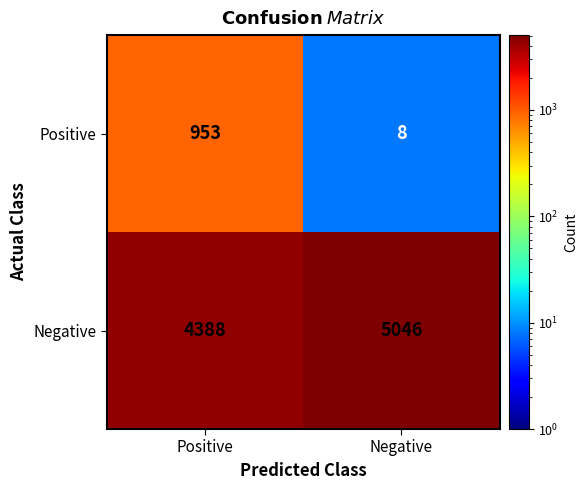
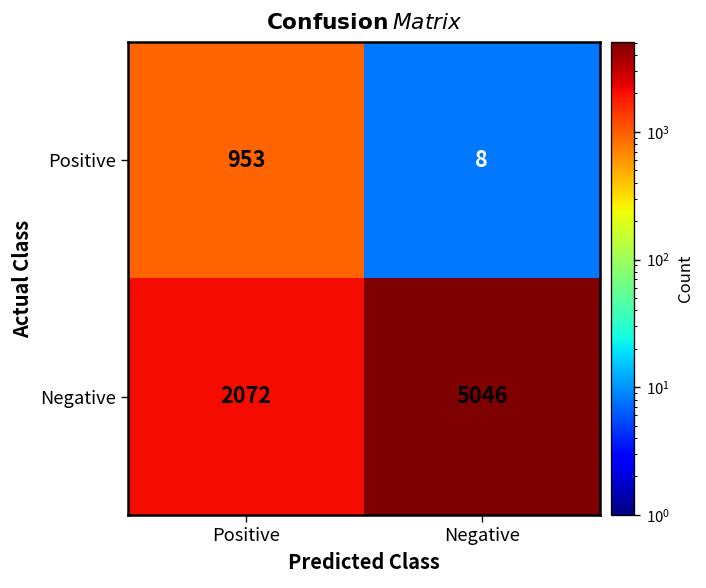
  {
    "Positive": {
      "Positive": 953,
      "Negative": 8
    },
    "Negative": {
-     "Positive": 4388,
+     "Positive": 2072,
      "Negative": 5046
    }
  }
